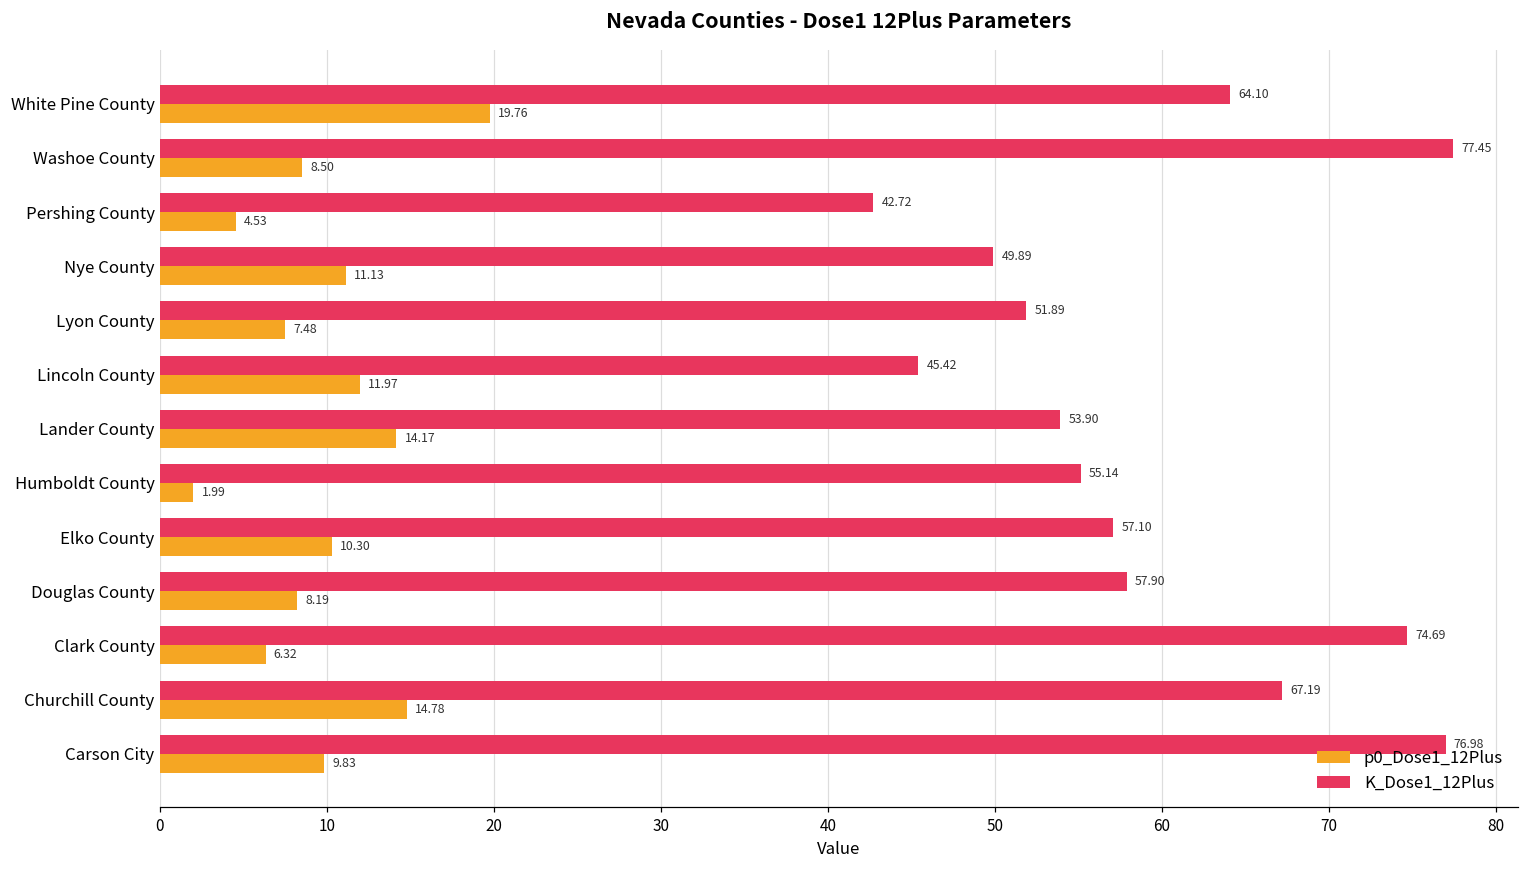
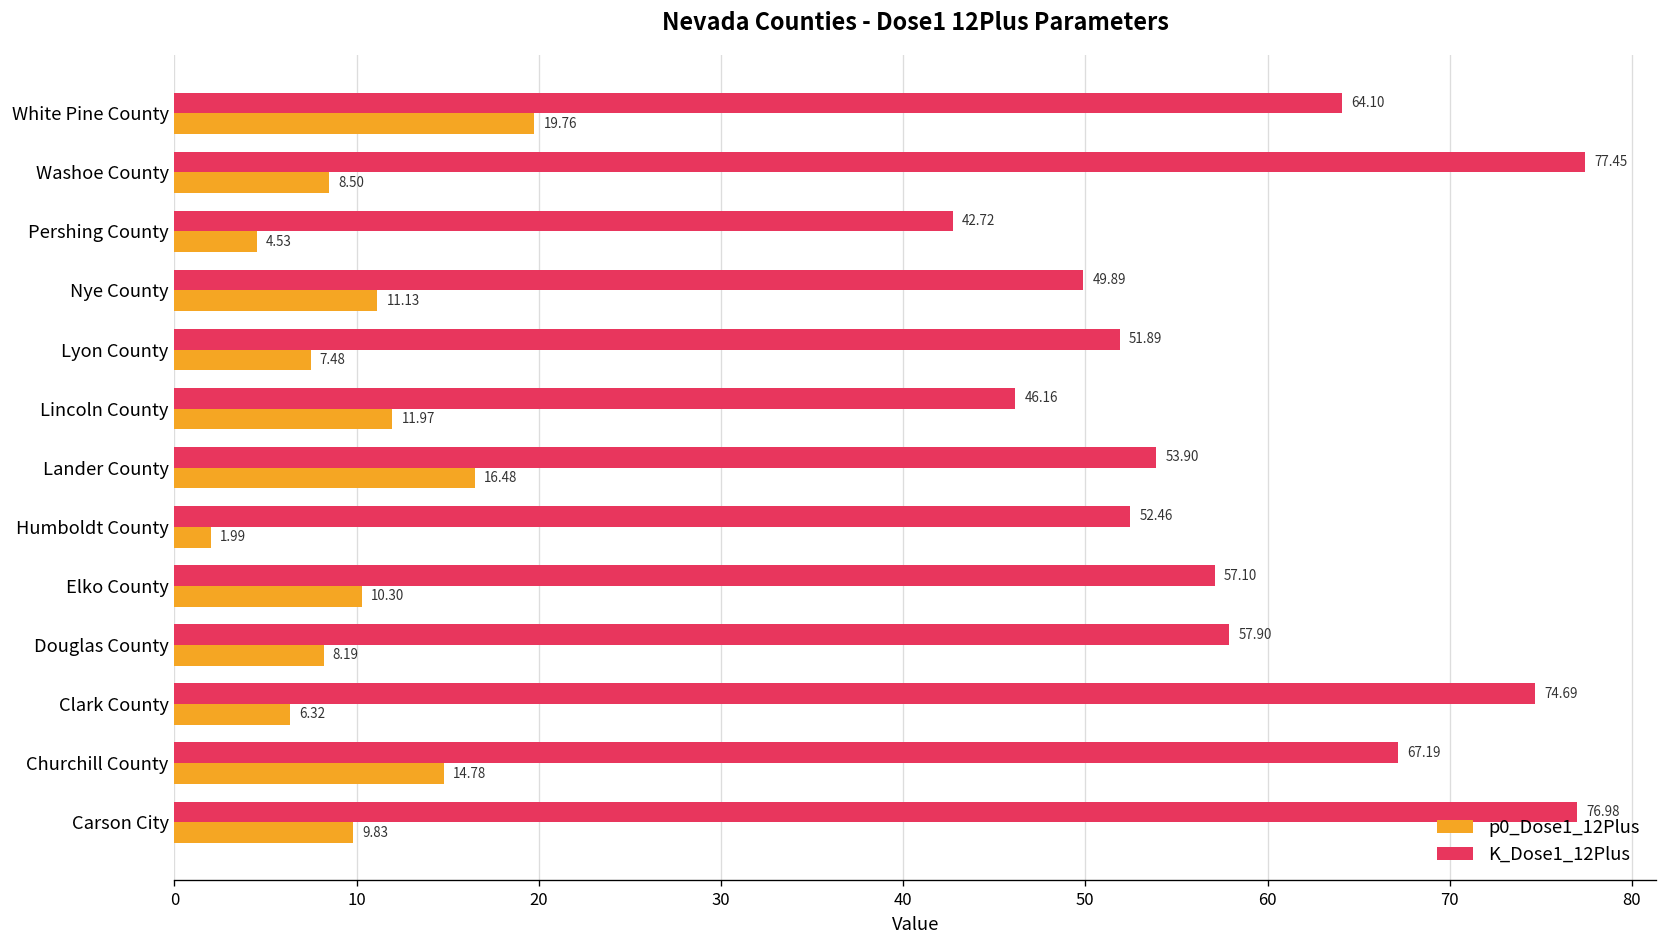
  {
    "p0_Dose1_12Plus": {
      "White Pine County": 19.76,
      "Washoe County": 8.50,
      "Pershing County": 4.53,
      "Nye County": 11.13,
      "Lyon County": 7.48,
      "Lincoln County": 11.97,
-     "Lander County": 14.17,
+     "Lander County": 16.48,
      "Humboldt County": 1.99,
      "Elko County": 10.30,
      "Douglas County": 8.19,
      "Clark County": 6.32,
      "Churchill County": 14.78,
      "Carson City": 9.83
    },
    "K_Dose1_12Plus": {
      "White Pine County": 64.10,
      "Washoe County": 77.45,
      "Pershing County": 42.72,
      "Nye County": 49.89,
      "Lyon County": 51.89,
-     "Lincoln County": 45.42,
+     "Lincoln County": 46.16,
      "Lander County": 53.90,
-     "Humboldt County": 55.14,
+     "Humboldt County": 52.46,
      "Elko County": 57.10,
      "Douglas County": 57.90,
      "Clark County": 74.69,
      "Churchill County": 67.19,
      "Carson City": 76.98
    }
  }
